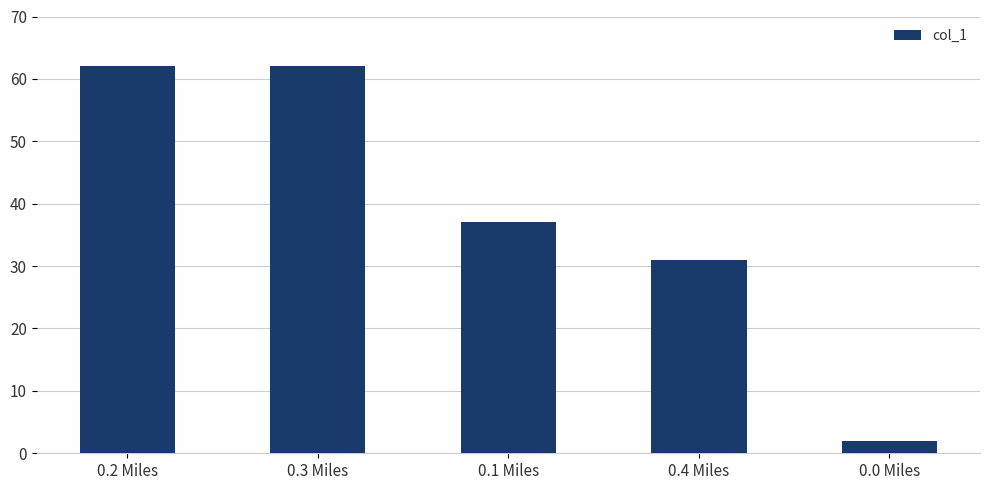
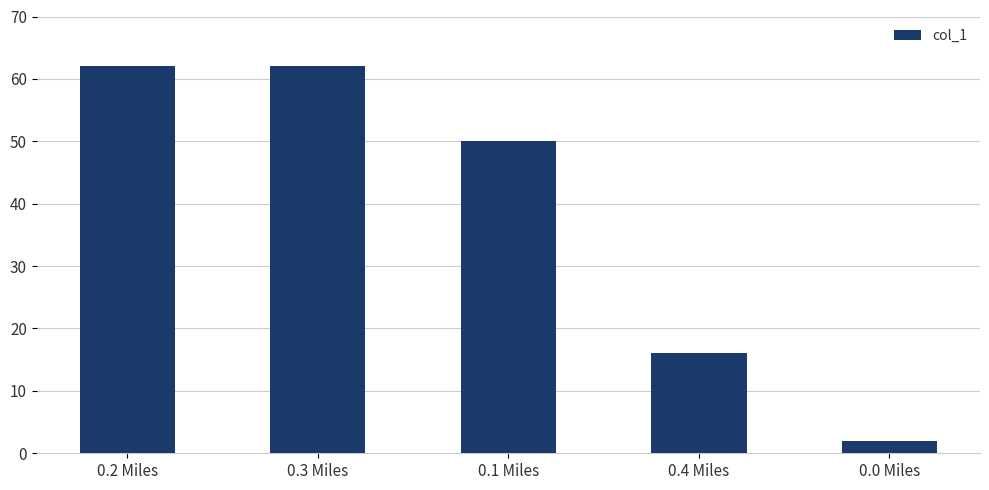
  {
    "0.2 Miles": 62,
    "0.3 Miles": 62,
-   "0.1 Miles": 37,
-   "0.4 Miles": 31,
+   "0.1 Miles": 50,
+   "0.4 Miles": 16,
    "0.0 Miles": 2
  }
